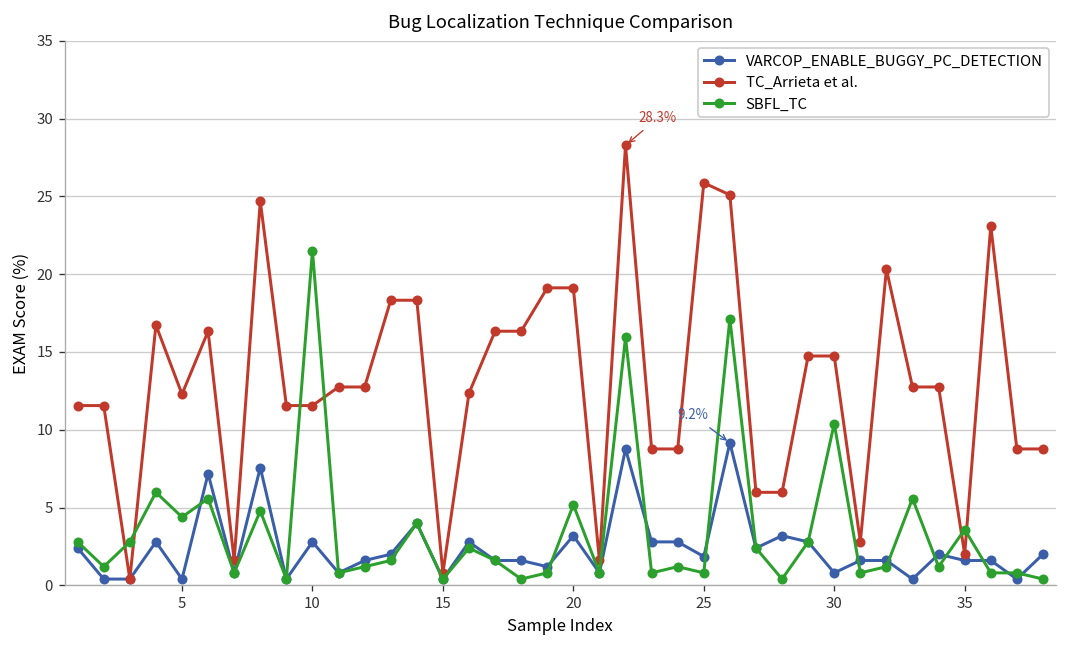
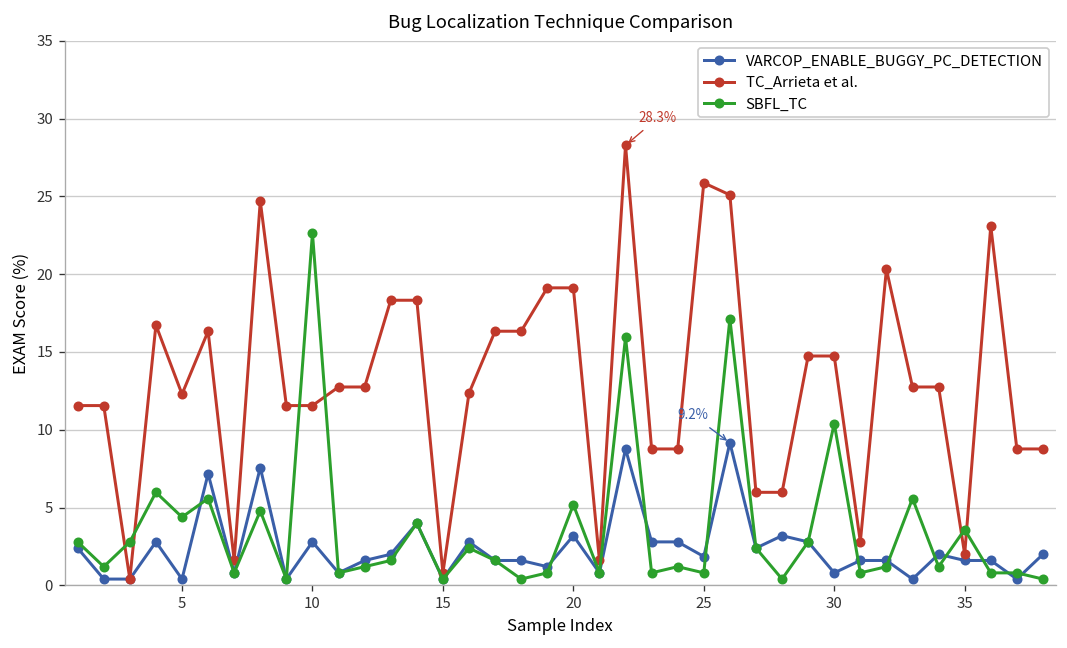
  {
    "VARCOP_ENABLE_BUGGY_PC_DETECTION": {
      "5": 0.4,
      "10": 2.8,
      "20": 3.2,
      "25": 1.8,
      "30": 0.8,
      "35": 1.6
    },
    "TC_Arrieta et al.": {
      "5": 12.3,
      "10": 11.6,
      "15": 0.8,
      "20": 19.1,
      "25": 25.9,
      "30": 14.7,
      "35": 2.0
    },
    "SBFL_TC": {
      "5": 4.4,
-     "10": 21.5,
+     "10": 22.6,
      "20": 5.2,
      "25": 0.8,
      "30": 10.4,
      "35": 3.6
    }
  }
